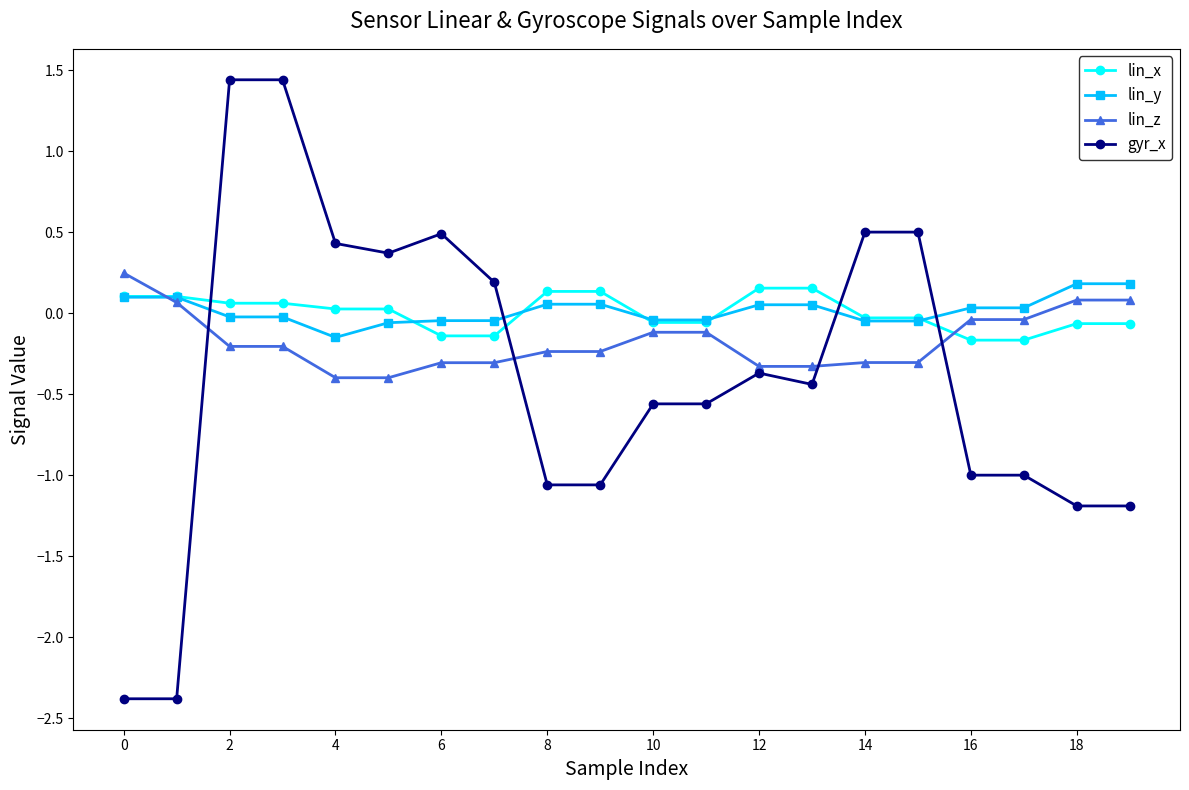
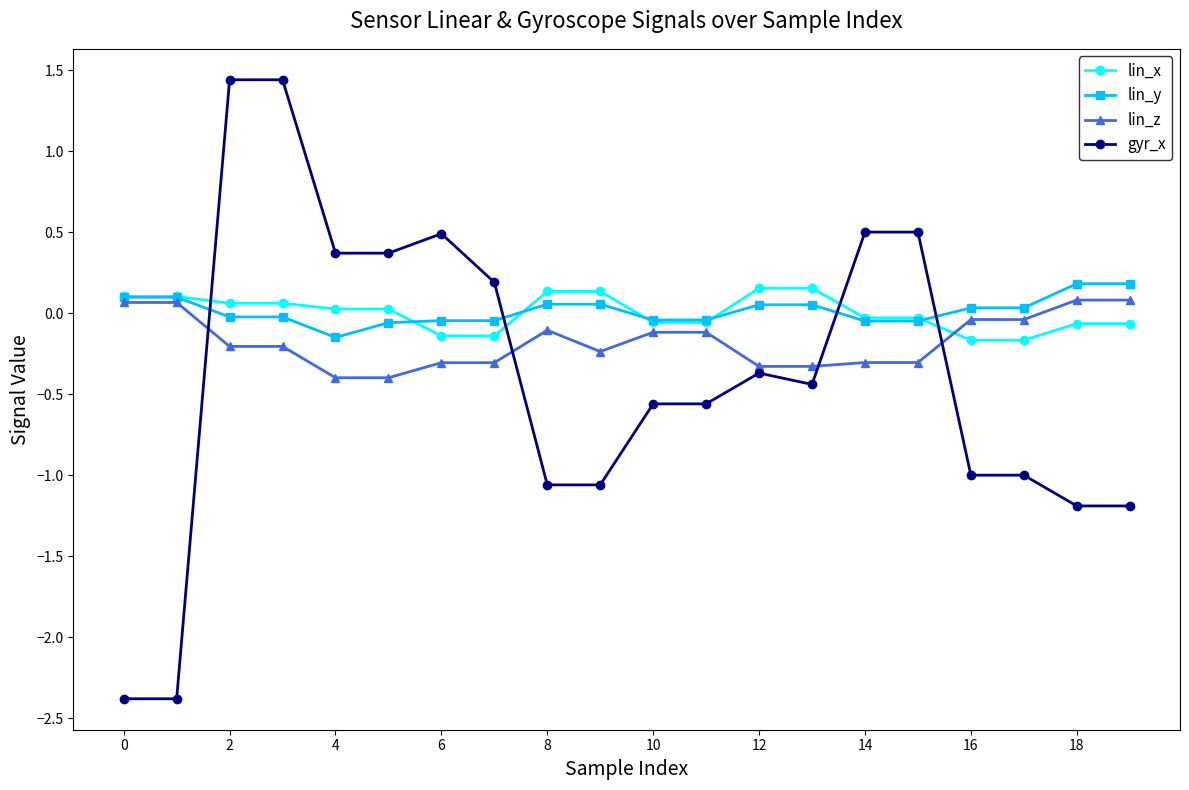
  {
    "lin_x": {
      "2": 0.06,
      "4": 0.03,
      "6": -0.14,
      "8": 0.13,
      "12": 0.15,
      "14": -0.03,
      "16": -0.17,
      "18": -0.06
    },
    "lin_y": {
      "2": -0.02,
      "4": -0.15,
      "6": -0.05,
      "8": 0.06,
      "12": 0.05,
      "14": -0.05,
      "16": 0.03,
      "18": 0.18
    },
    "lin_z": {
-     "0": 0.25,
+     "0": 0.07,
      "2": -0.21,
      "4": -0.40,
      "6": -0.31,
-     "8": -0.24,
+     "8": -0.11,
      "10": -0.12,
      "12": -0.33,
      "14": -0.30,
      "16": -0.04,
      "18": 0.08
    },
    "gyr_x": {
      "0": -2.38,
      "2": 1.44,
-     "4": 0.43,
+     "4": 0.37,
      "6": 0.49,
      "8": -1.06,
      "10": -0.56,
      "12": -0.37,
      "14": 0.50,
      "16": -1.00,
      "18": -1.19
    }
  }
